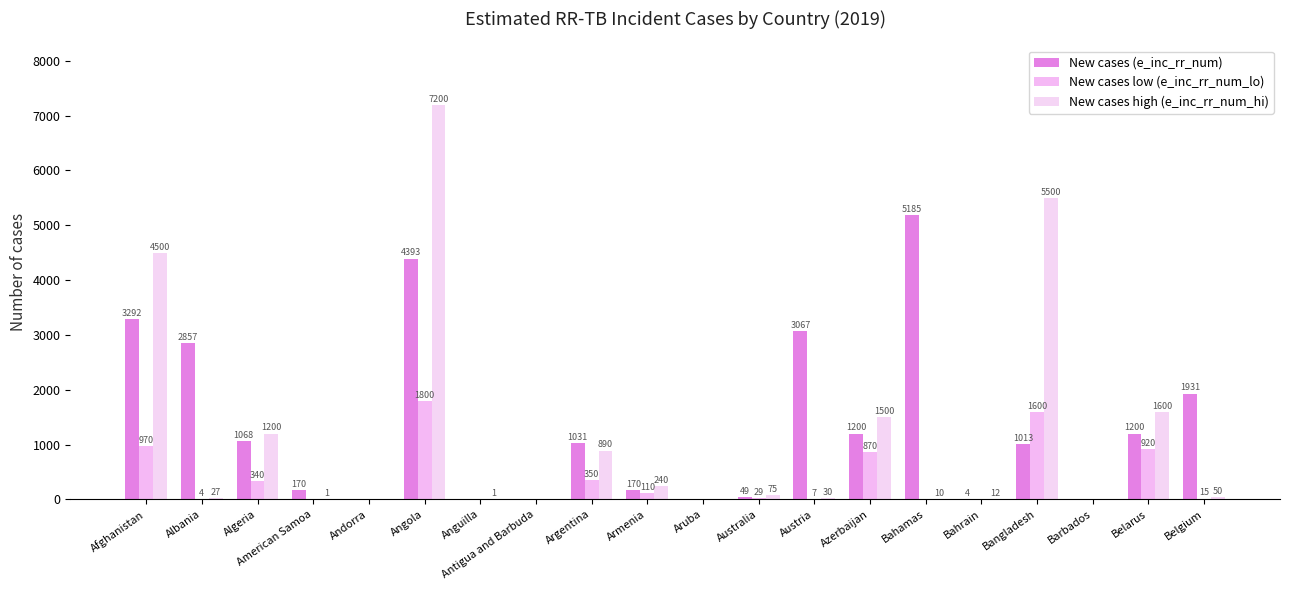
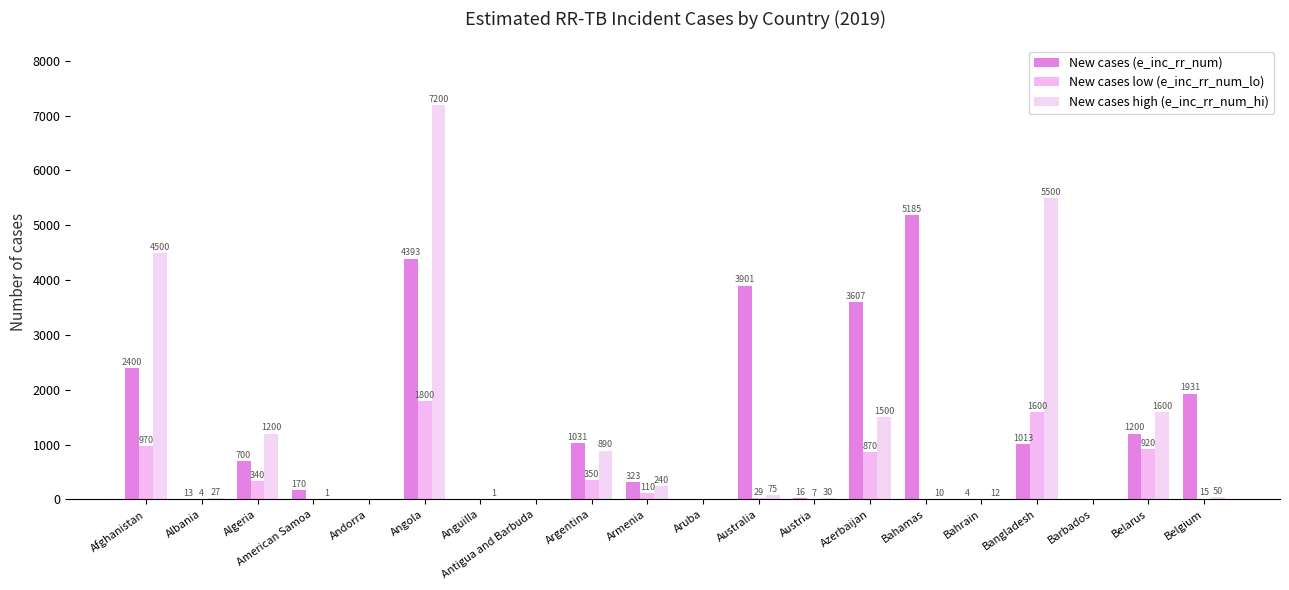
  {
    "New cases (e_inc_rr_num)": {
-     "Afghanistan": 3292,
-     "Albania": 2857,
-     "Algeria": 1068,
+     "Afghanistan": 2400,
+     "Albania": 13,
+     "Algeria": 700,
      "American Samoa": 170,
      "Angola": 4393,
      "Argentina": 1031,
-     "Armenia": 170,
-     "Australia": 49,
-     "Austria": 3067,
-     "Azerbaijan": 1200,
+     "Armenia": 323,
+     "Australia": 3901,
+     "Austria": 16,
+     "Azerbaijan": 3607,
      "Bahamas": 5185,
      "Bahrain": 4,
      "Bangladesh": 1013,
      "Belarus": 1200,
      "Belgium": 1931
    }
  }
